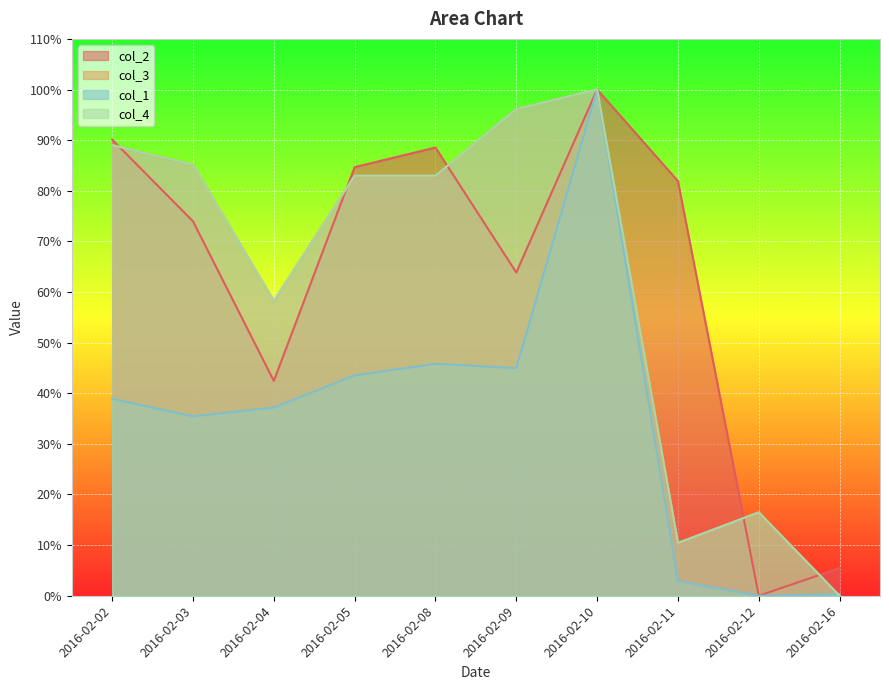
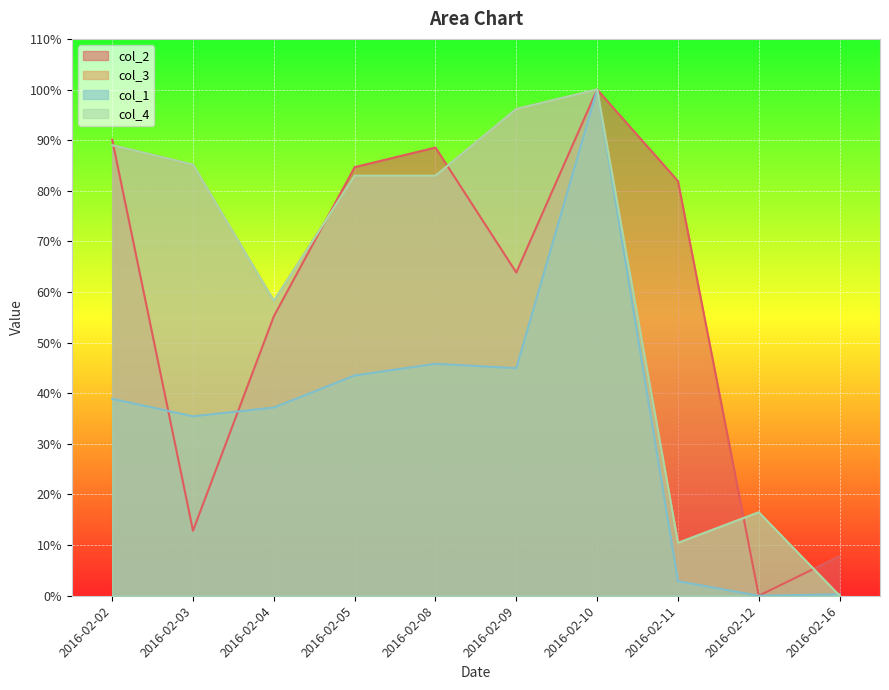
  {
    "col_2": {
      "2016-02-02": "90%",
-     "2016-02-03": "74%",
-     "2016-02-04": "42%",
+     "2016-02-03": "13%",
+     "2016-02-04": "55%",
      "2016-02-05": "85%",
      "2016-02-08": "89%",
      "2016-02-09": "64%",
      "2016-02-11": "82%",
-     "2016-02-16": "5%"
+     "2016-02-16": "8%"
    }
  }
